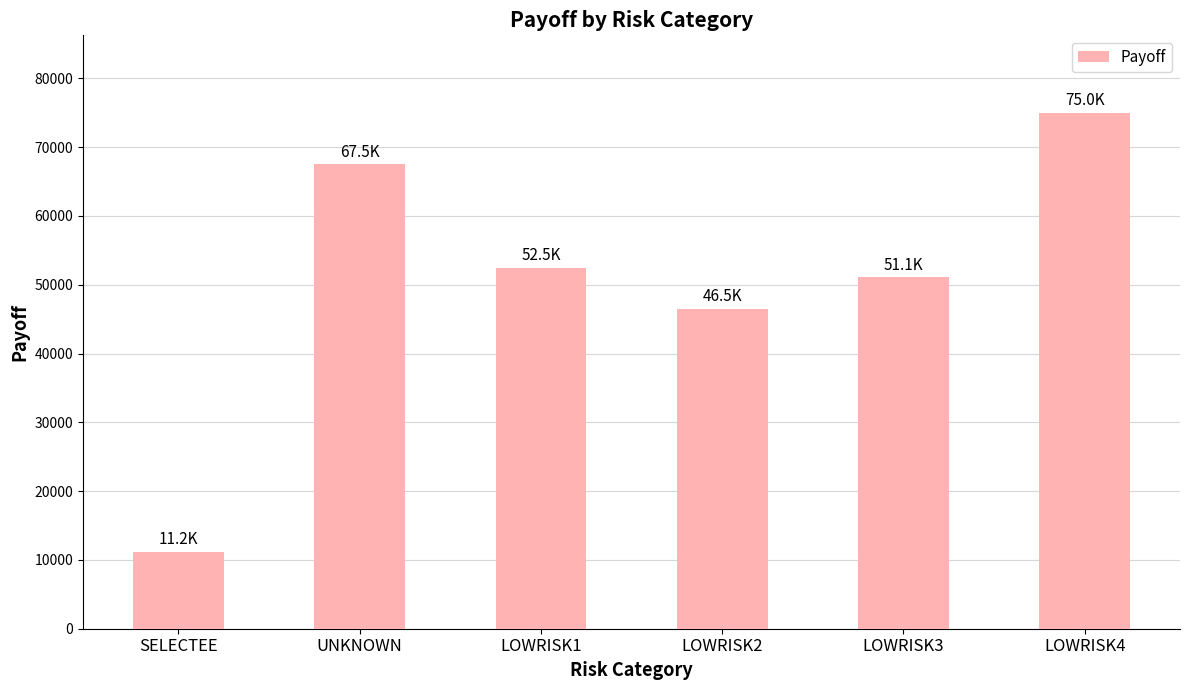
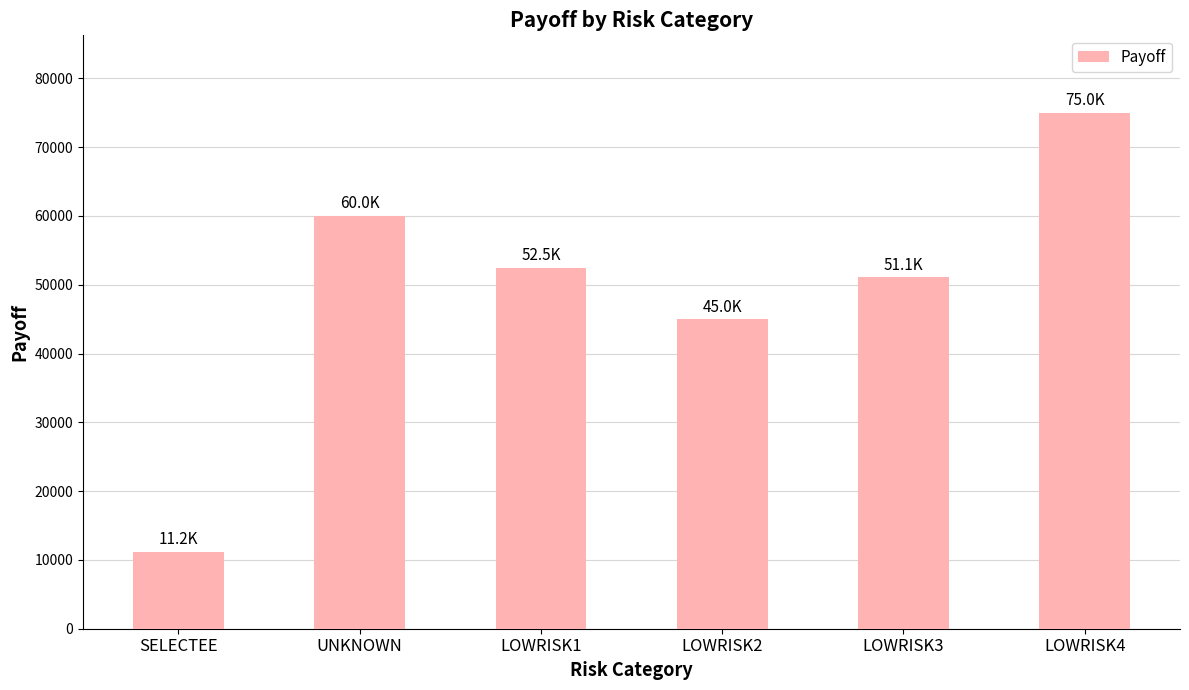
  {
    "SELECTEE": "11.2K",
-   "UNKNOWN": "67.5K",
+   "UNKNOWN": "60.0K",
    "LOWRISK1": "52.5K",
-   "LOWRISK2": "46.5K",
+   "LOWRISK2": "45.0K",
    "LOWRISK3": "51.1K",
    "LOWRISK4": "75.0K"
  }
